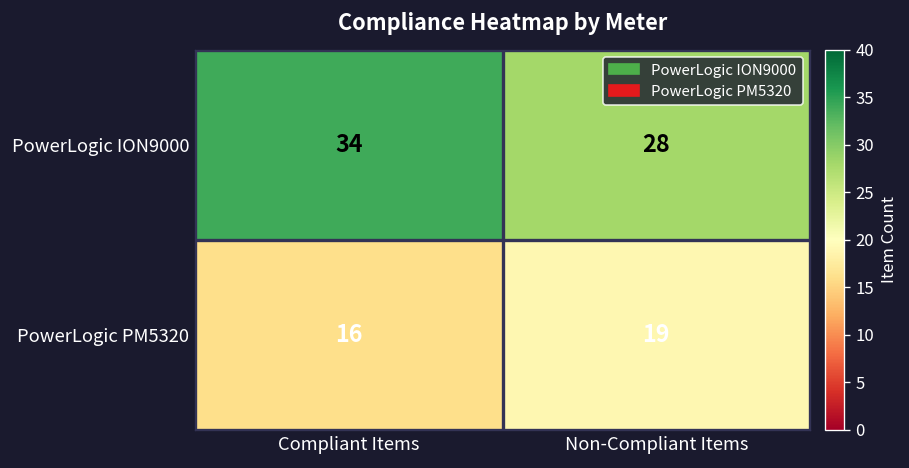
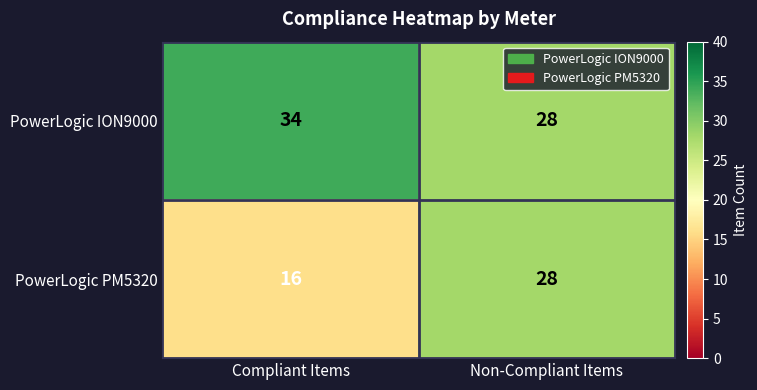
  {
    "PowerLogic ION9000": {
      "Compliant Items": 34,
      "Non-Compliant Items": 28
    },
    "PowerLogic PM5320": {
      "Compliant Items": 16,
-     "Non-Compliant Items": 19
+     "Non-Compliant Items": 28
    }
  }
